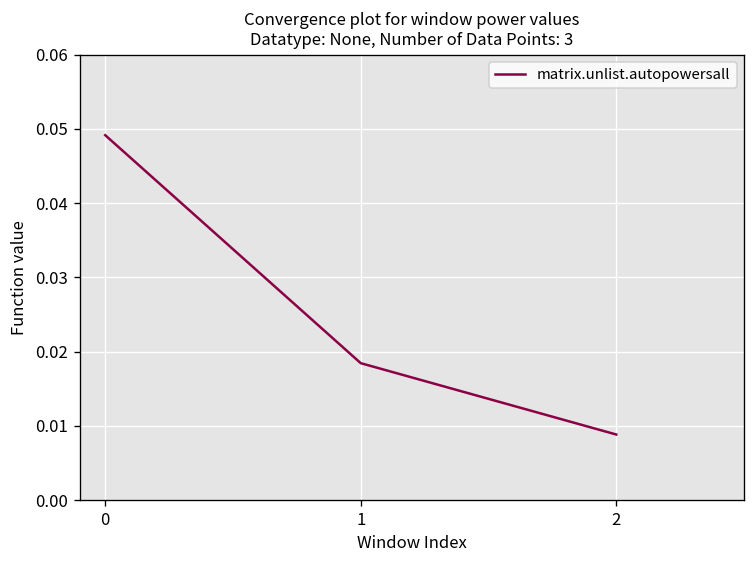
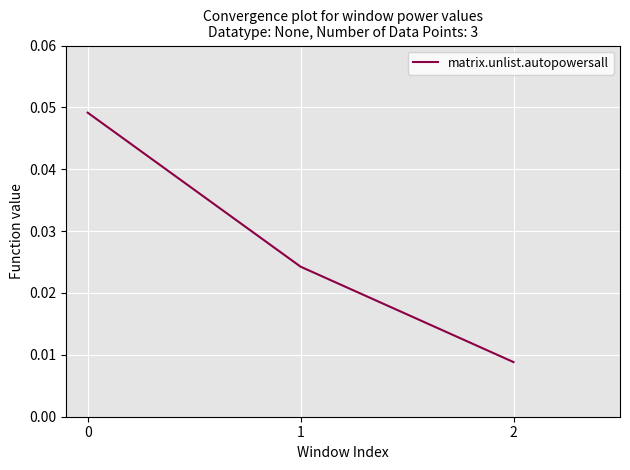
  {
    "0": 0.049,
-   "1": 0.018,
+   "1": 0.024,
    "2": 0.009
  }
